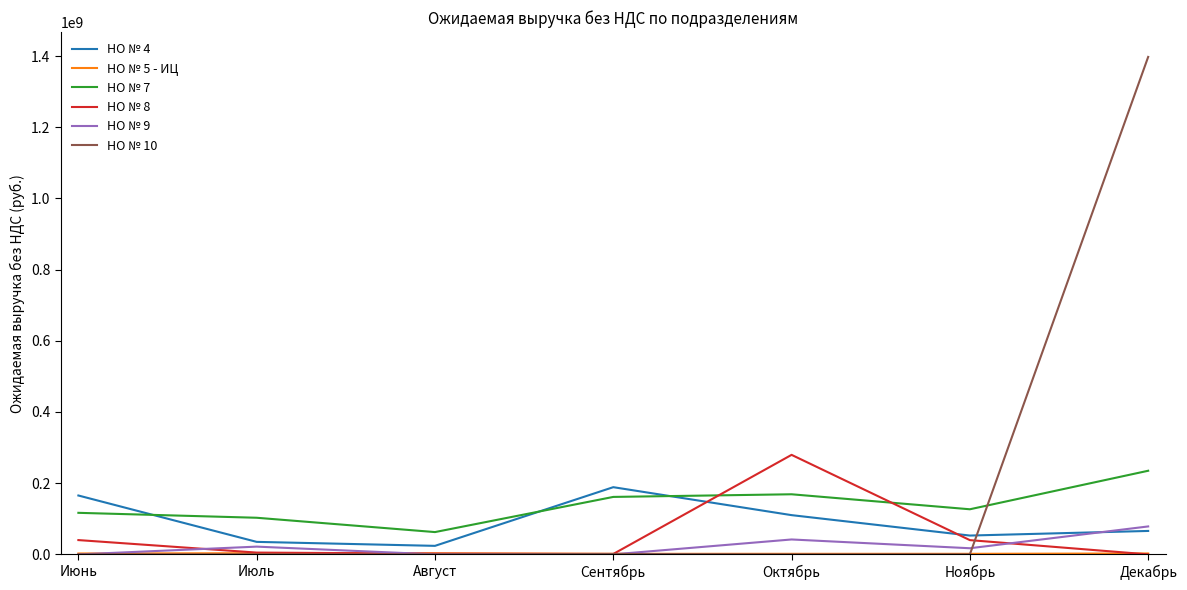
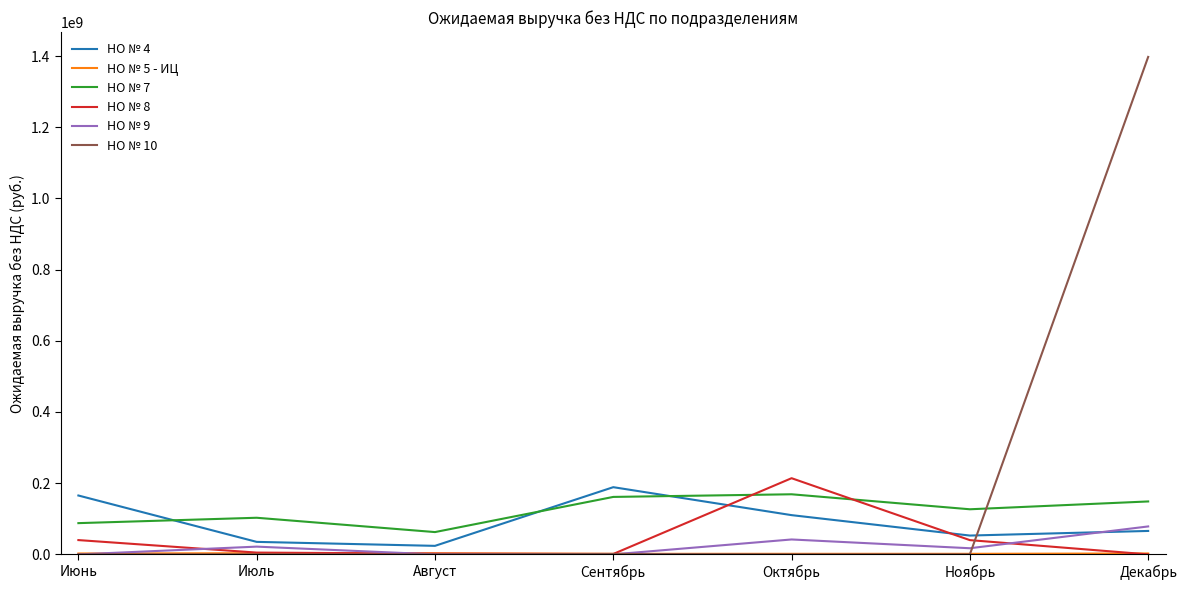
  {
    "НО № 4": {
      "Июнь": 170000000,
      "Июль": 40000000,
      "Август": 20000000,
      "Сентябрь": 190000000,
      "Октябрь": 110000000,
      "Ноябрь": 50000000,
      "Декабрь": 70000000
    },
    "НО № 7": {
-     "Июнь": 120000000,
+     "Июнь": 90000000,
      "Июль": 100000000,
      "Август": 60000000,
      "Сентябрь": 160000000,
      "Октябрь": 170000000,
      "Ноябрь": 130000000,
-     "Декабрь": 230000000
+     "Декабрь": 150000000
    },
    "НО № 8": {
      "Июнь": 40000000,
-     "Октябрь": 280000000,
+     "Октябрь": 210000000,
      "Ноябрь": 40000000
    },
    "НО № 9": {
      "Июль": 20000000,
      "Октябрь": 40000000,
      "Ноябрь": 20000000,
      "Декабрь": 80000000
    },
    "НО № 10": {
      "Декабрь": 1400000000
    }
  }
